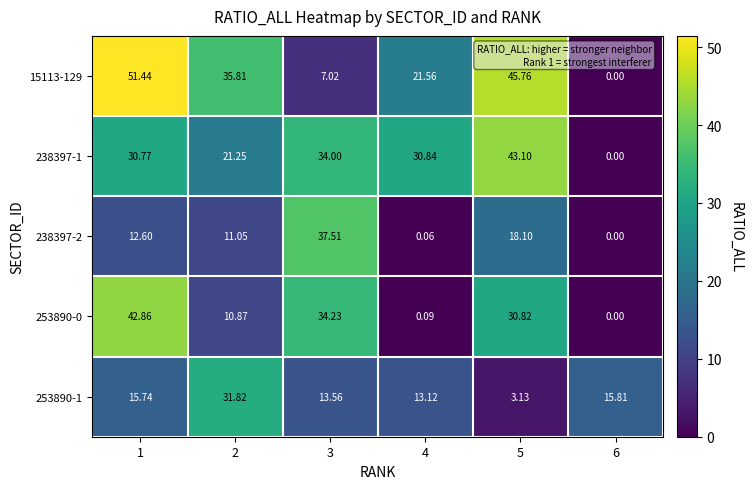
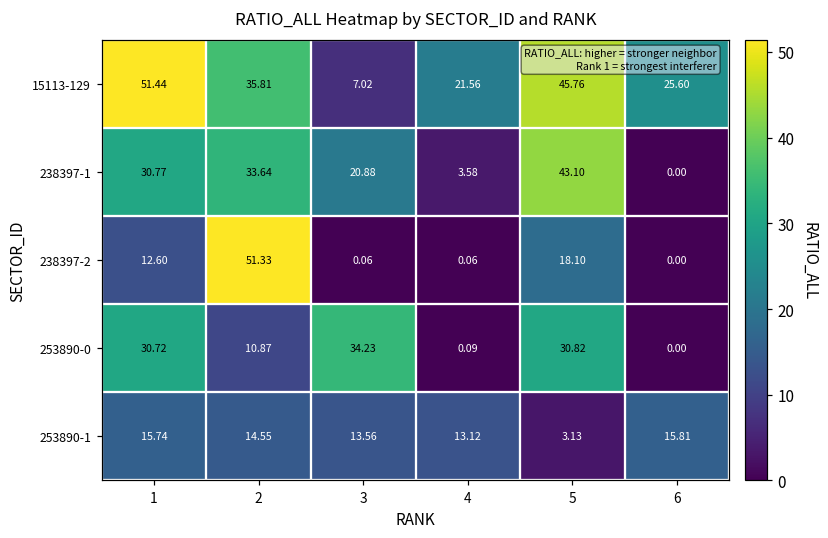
  {
    "15113-129": {
      "1": 51.44,
      "2": 35.81,
      "3": 7.02,
      "4": 21.56,
      "5": 45.76,
-     "6": 0.00
+     "6": 25.60
    },
    "238397-1": {
      "1": 30.77,
-     "2": 21.25,
-     "3": 34.00,
-     "4": 30.84,
+     "2": 33.64,
+     "3": 20.88,
+     "4": 3.58,
      "5": 43.10,
      "6": 0.00
    },
    "238397-2": {
      "1": 12.60,
-     "2": 11.05,
-     "3": 37.51,
+     "2": 51.33,
+     "3": 0.06,
      "4": 0.06,
      "5": 18.10,
      "6": 0.00
    },
    "253890-0": {
-     "1": 42.86,
+     "1": 30.72,
      "2": 10.87,
      "3": 34.23,
      "4": 0.09,
      "5": 30.82,
      "6": 0.00
    },
    "253890-1": {
      "1": 15.74,
-     "2": 31.82,
+     "2": 14.55,
      "3": 13.56,
      "4": 13.12,
      "5": 3.13,
      "6": 15.81
    }
  }
